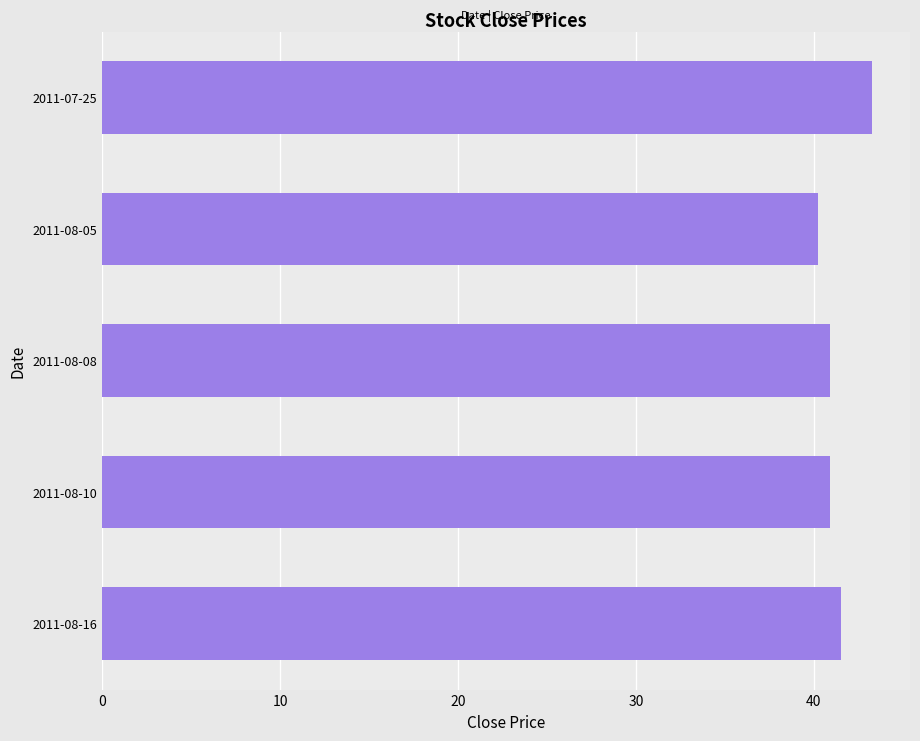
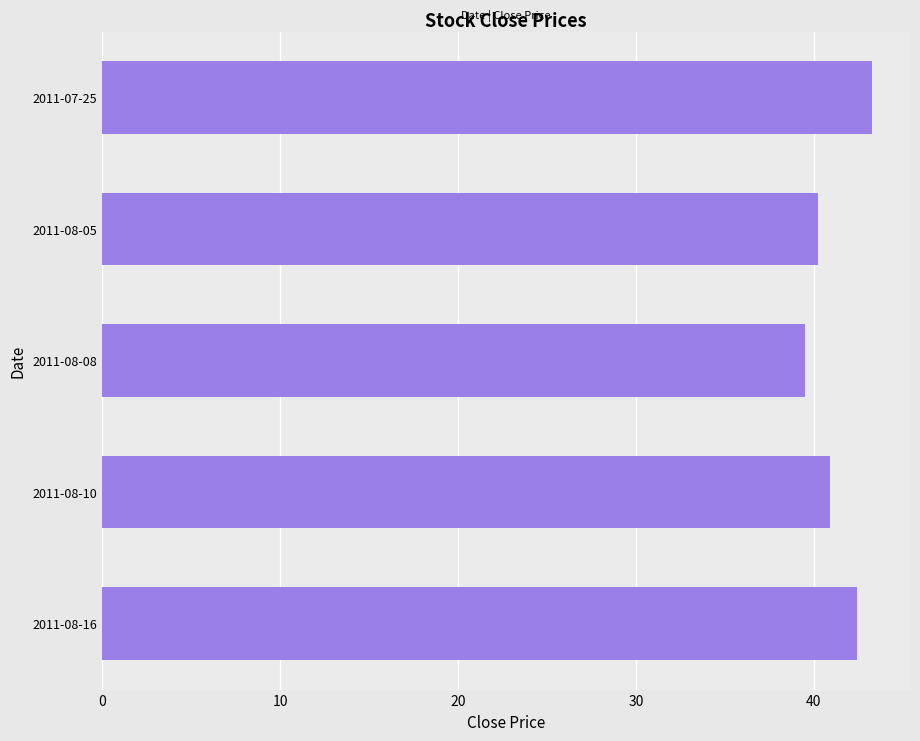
  {
    "2011-07-25": 43.2,
    "2011-08-05": 40.2,
-   "2011-08-08": 40.9,
+   "2011-08-08": 39.5,
    "2011-08-10": 40.9,
-   "2011-08-16": 41.6
+   "2011-08-16": 42.5
  }
